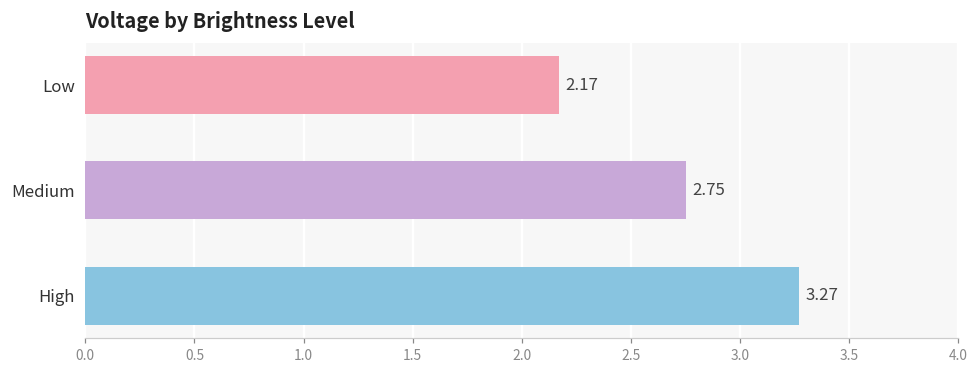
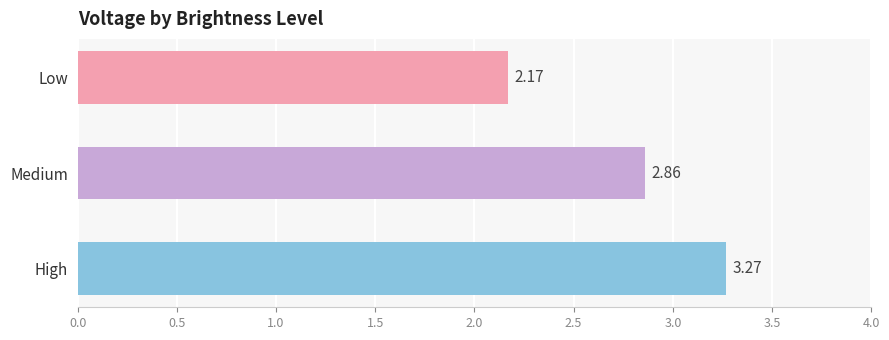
  {
    "Low": 2.17,
-   "Medium": 2.75,
+   "Medium": 2.86,
    "High": 3.27
  }
